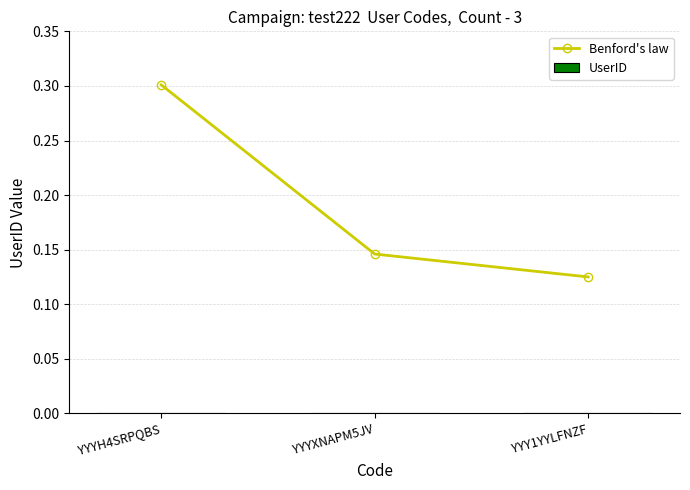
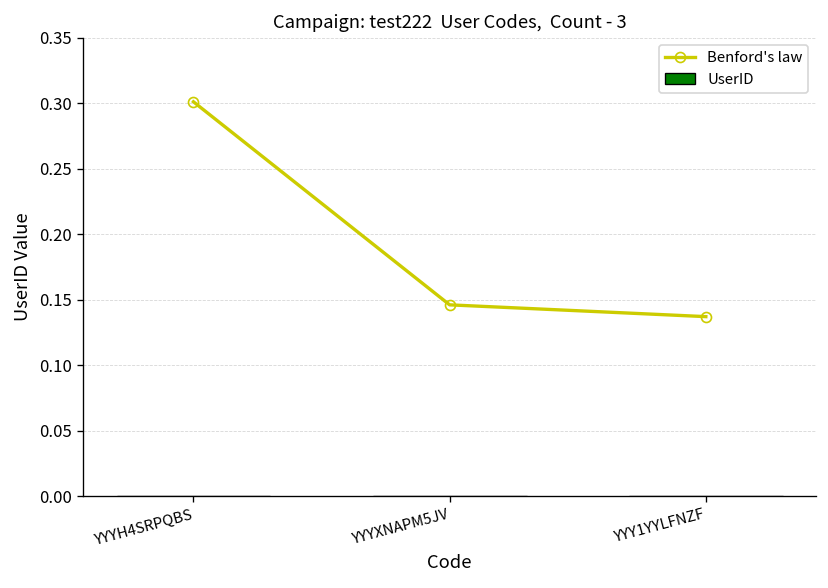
  {
    "Benford's law": {
      "YYYH4SRPQBS": 0.301,
      "YYYXNAPM5JV": 0.146,
-     "YYY1YYLFNZF": 0.125
+     "YYY1YYLFNZF": 0.137
    },
    "UserID": {
      "YYYH4SRPQBS": 0.000,
      "YYYXNAPM5JV": 0.000,
      "YYY1YYLFNZF": 0.000
    }
  }
